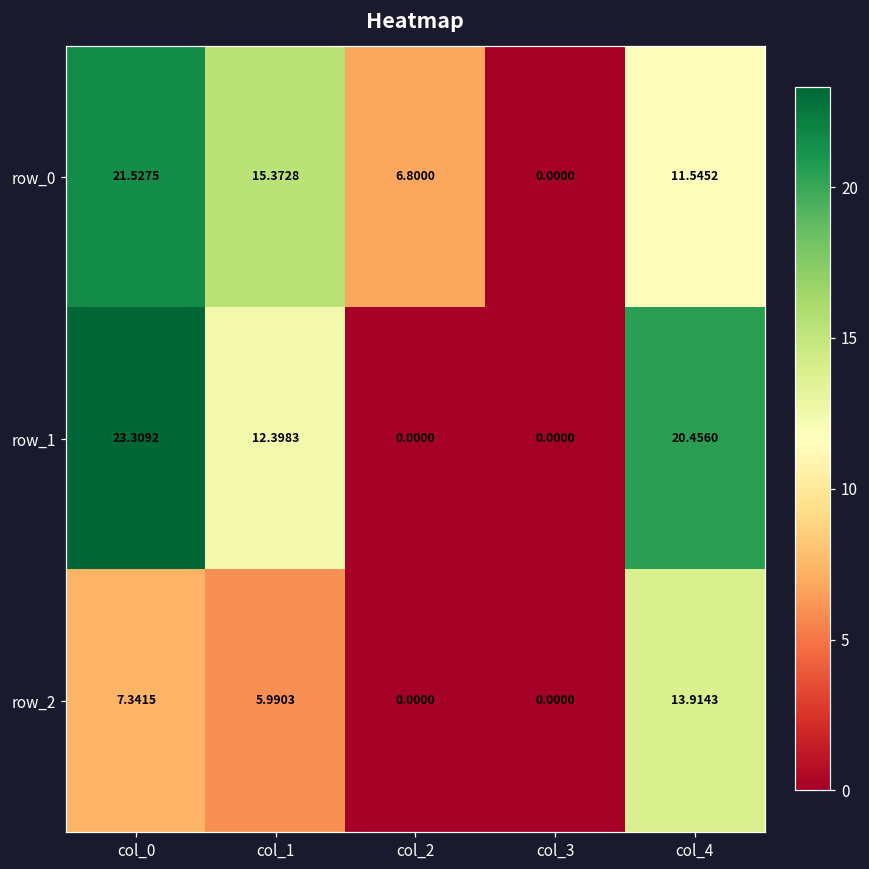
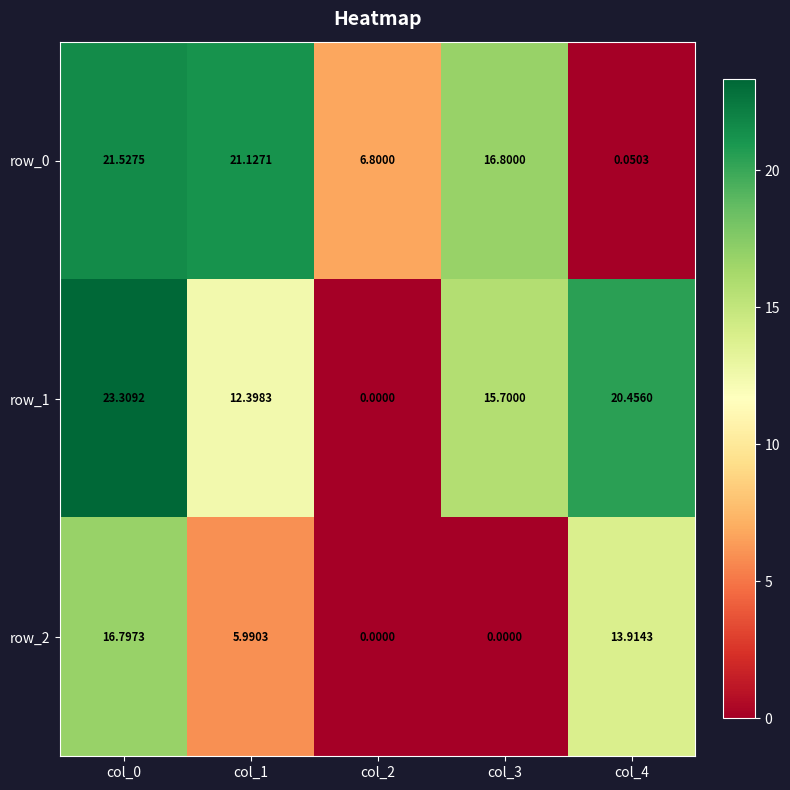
  {
    "row_0": {
      "col_0": 21.5275,
-     "col_1": 15.3728,
+     "col_1": 21.1271,
      "col_2": 6.8000,
-     "col_3": 0.0000,
-     "col_4": 11.5452
+     "col_3": 16.8000,
+     "col_4": 0.0503
    },
    "row_1": {
      "col_0": 23.3092,
      "col_1": 12.3983,
      "col_2": 0.0000,
-     "col_3": 0.0000,
+     "col_3": 15.7000,
      "col_4": 20.4560
    },
    "row_2": {
-     "col_0": 7.3415,
+     "col_0": 16.7973,
      "col_1": 5.9903,
      "col_2": 0.0000,
      "col_3": 0.0000,
      "col_4": 13.9143
    }
  }
